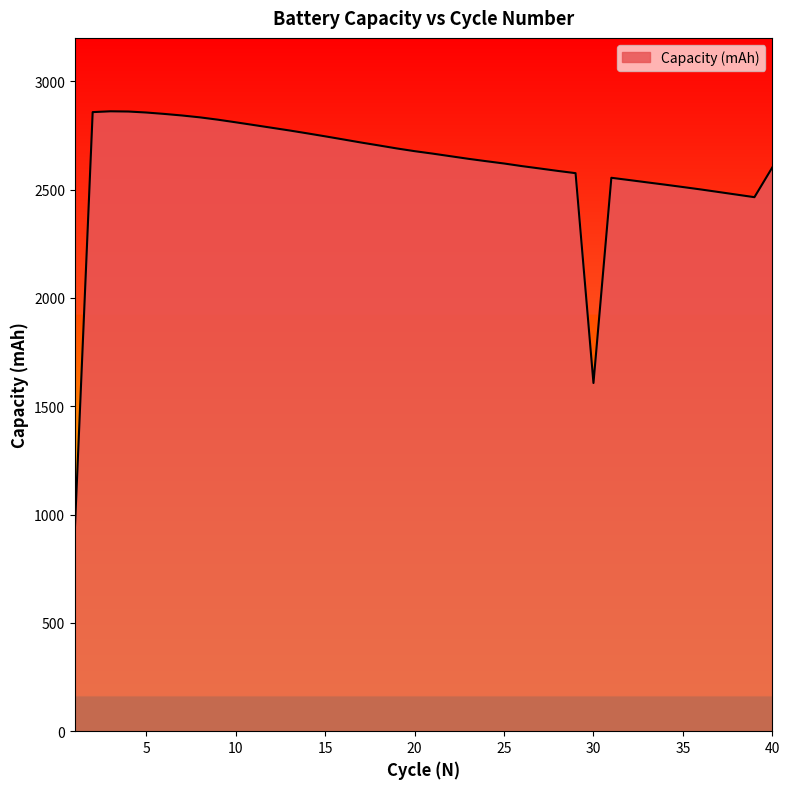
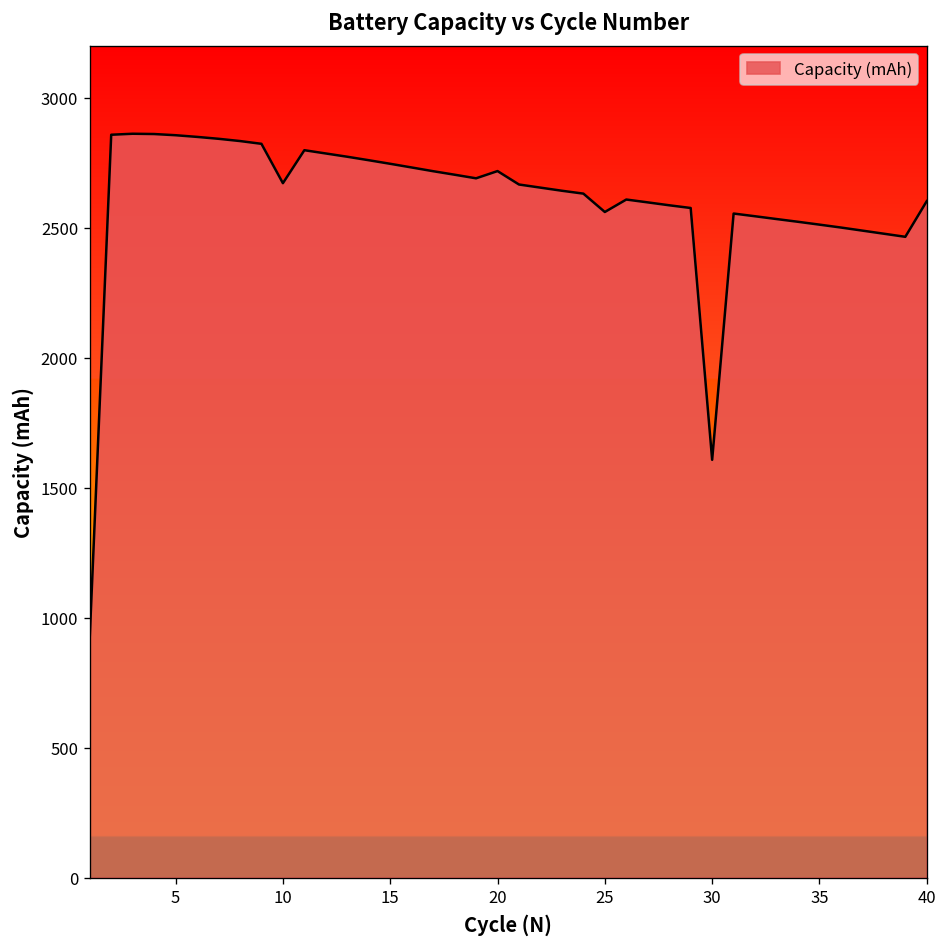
  {
    "5": 2860,
-   "10": 2810,
+   "10": 2670,
    "15": 2750,
-   "20": 2680,
-   "25": 2620,
+   "20": 2720,
+   "25": 2560,
    "30": 1610,
    "35": 2510,
    "40": 2600
  }
